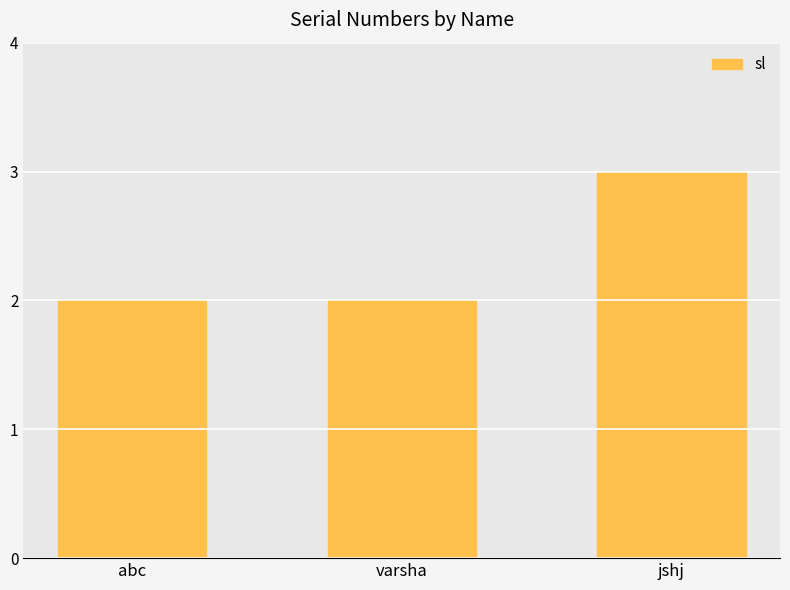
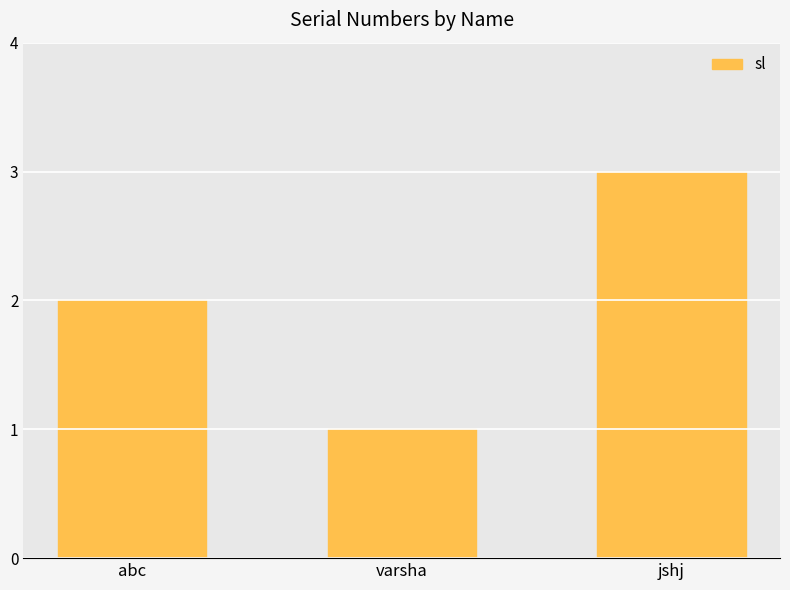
  {
    "abc": 2,
-   "varsha": 2,
+   "varsha": 1,
    "jshj": 3
  }
